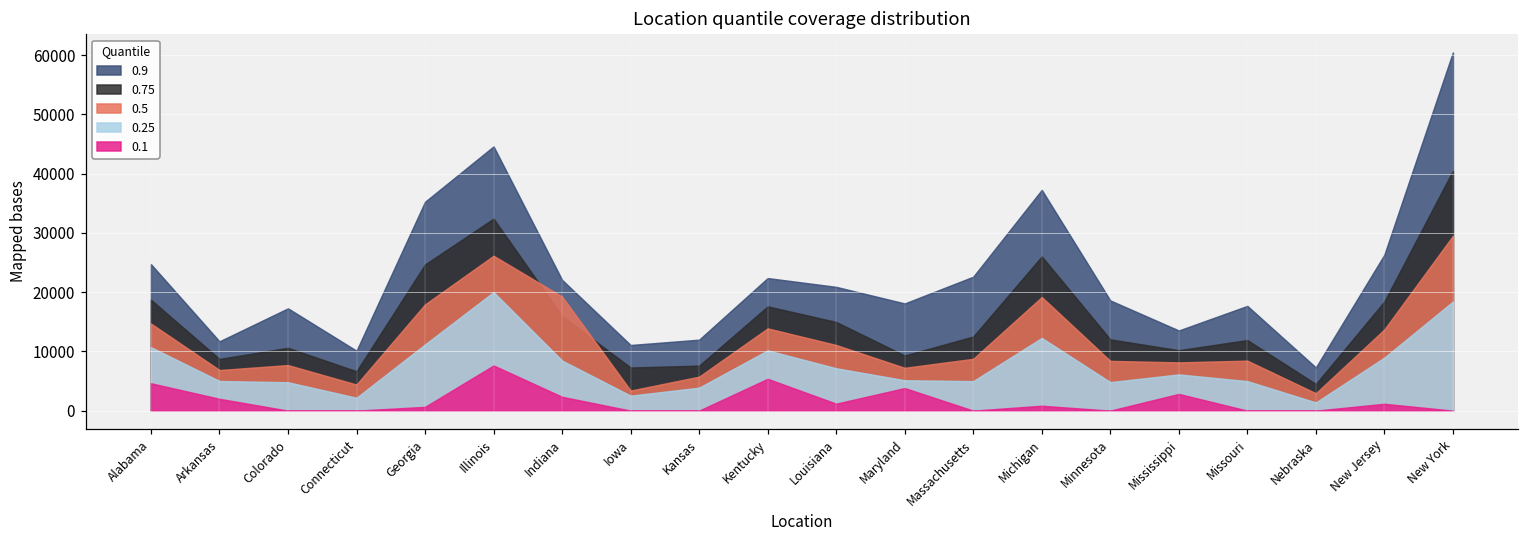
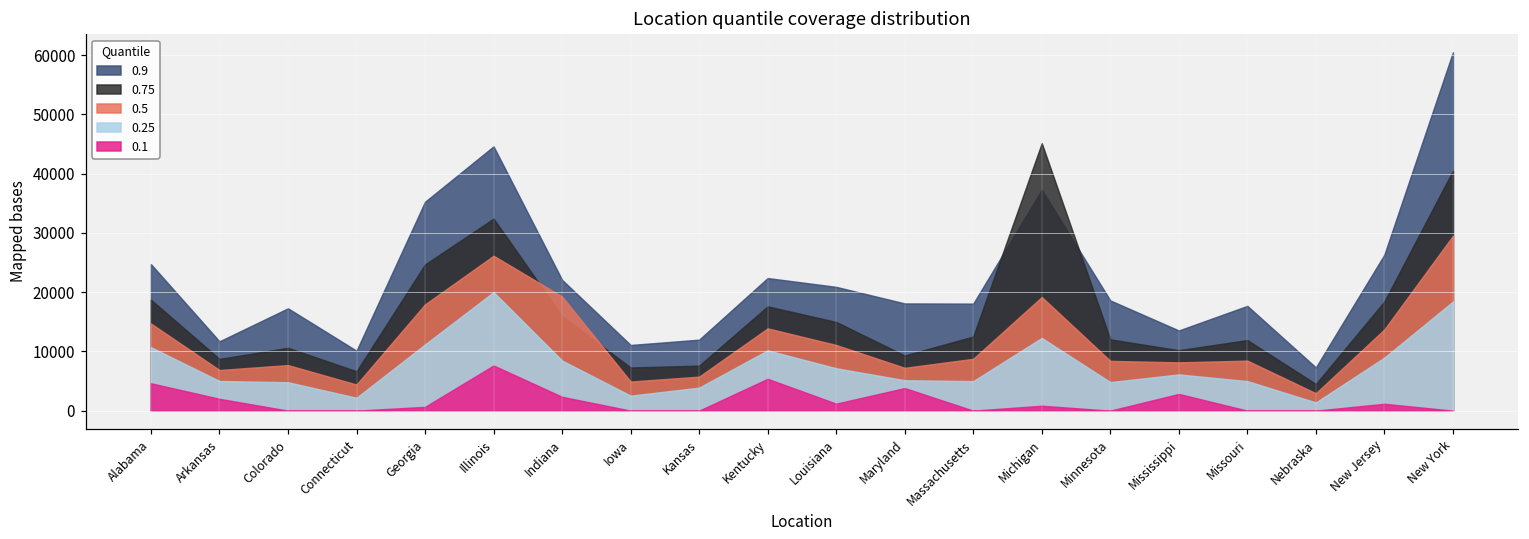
  {
    "0.9": {
      "Alabama": 25000,
      "Arkansas": 12000,
      "Colorado": 17000,
      "Connecticut": 10000,
      "Georgia": 35000,
      "Illinois": 45000,
      "Indiana": 22000,
      "Iowa": 11000,
      "Kansas": 12000,
      "Kentucky": 22000,
      "Louisiana": 21000,
      "Maryland": 18000,
-     "Massachusetts": 23000,
+     "Massachusetts": 18000,
      "Michigan": 37000,
      "Minnesota": 19000,
      "Mississippi": 14000,
      "Missouri": 18000,
      "Nebraska": 7000,
      "New Jersey": 26000,
      "New York": 60000
    },
    "0.75": {
      "Alabama": 19000,
      "Arkansas": 9000,
      "Colorado": 11000,
      "Connecticut": 7000,
      "Georgia": 25000,
      "Illinois": 32000,
      "Indiana": 16000,
      "Iowa": 7000,
      "Kansas": 8000,
      "Kentucky": 18000,
      "Louisiana": 15000,
      "Maryland": 9000,
      "Massachusetts": 13000,
-     "Michigan": 26000,
+     "Michigan": 45000,
      "Minnesota": 12000,
      "Mississippi": 10000,
      "Missouri": 12000,
      "Nebraska": 4000,
      "New Jersey": 18000,
      "New York": 40000
    },
    "0.5": {
      "Alabama": 15000,
      "Arkansas": 7000,
      "Colorado": 8000,
      "Connecticut": 4000,
      "Georgia": 18000,
      "Illinois": 26000,
      "Indiana": 19000,
-     "Iowa": 3000,
+     "Iowa": 5000,
      "Kansas": 6000,
      "Kentucky": 14000,
      "Louisiana": 11000,
      "Maryland": 7000,
      "Massachusetts": 9000,
      "Michigan": 19000,
      "Minnesota": 8000,
      "Mississippi": 8000,
      "Missouri": 8000,
      "Nebraska": 3000,
      "New Jersey": 14000,
      "New York": 29000
    },
    "0.25": {
      "Alabama": 11000,
      "Arkansas": 5000,
      "Colorado": 5000,
      "Connecticut": 2000,
      "Georgia": 11000,
      "Illinois": 20000,
      "Indiana": 8000,
      "Iowa": 3000,
      "Kansas": 4000,
      "Kentucky": 10000,
      "Louisiana": 7000,
      "Maryland": 5000,
      "Massachusetts": 5000,
      "Michigan": 12000,
      "Minnesota": 5000,
      "Mississippi": 6000,
      "Missouri": 5000,
      "Nebraska": 1000,
      "New Jersey": 9000,
      "New York": 18000
    },
    "0.1": {
      "Alabama": 5000,
      "Arkansas": 2000,
      "Colorado": 0,
      "Connecticut": 0,
      "Georgia": 1000,
      "Illinois": 8000,
      "Indiana": 2000,
      "Iowa": 0,
      "Kansas": 0,
      "Kentucky": 5000,
      "Louisiana": 1000,
      "Maryland": 4000,
      "Massachusetts": 0,
      "Michigan": 1000,
      "Minnesota": 0,
      "Mississippi": 3000,
      "Missouri": 0,
      "Nebraska": 0,
      "New Jersey": 1000,
      "New York": 0
    }
  }
